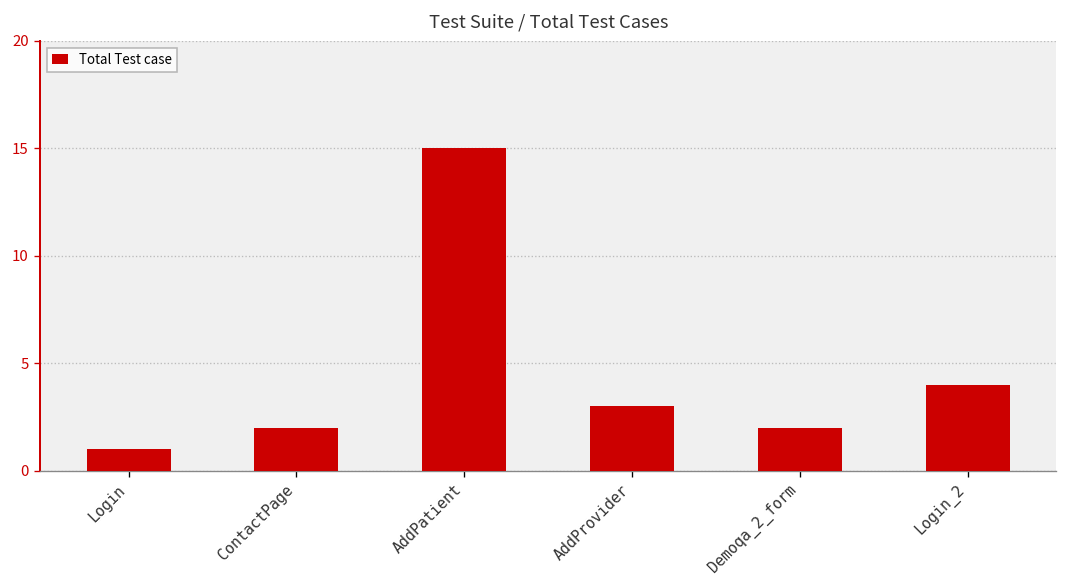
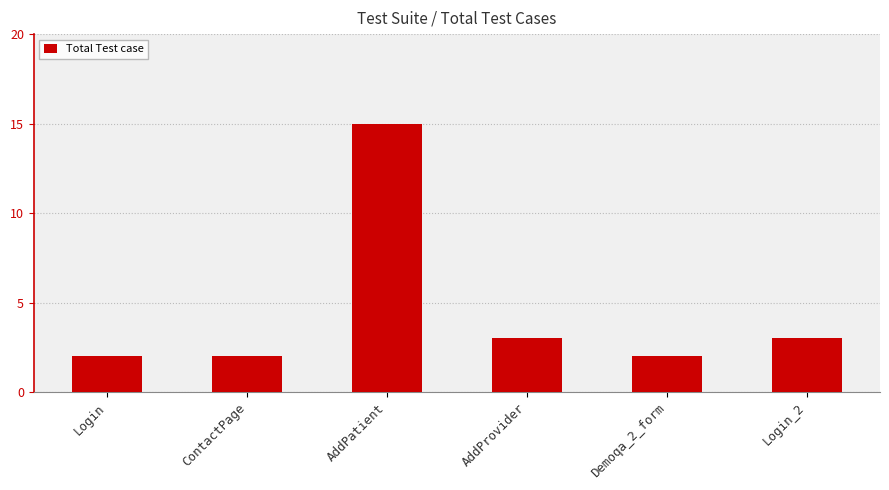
  {
-   "Login": 1,
+   "Login": 2,
    "ContactPage": 2,
    "AddPatient": 15,
    "AddProvider": 3,
    "Demoqa_2_form": 2,
-   "Login_2": 4
+   "Login_2": 3
  }
